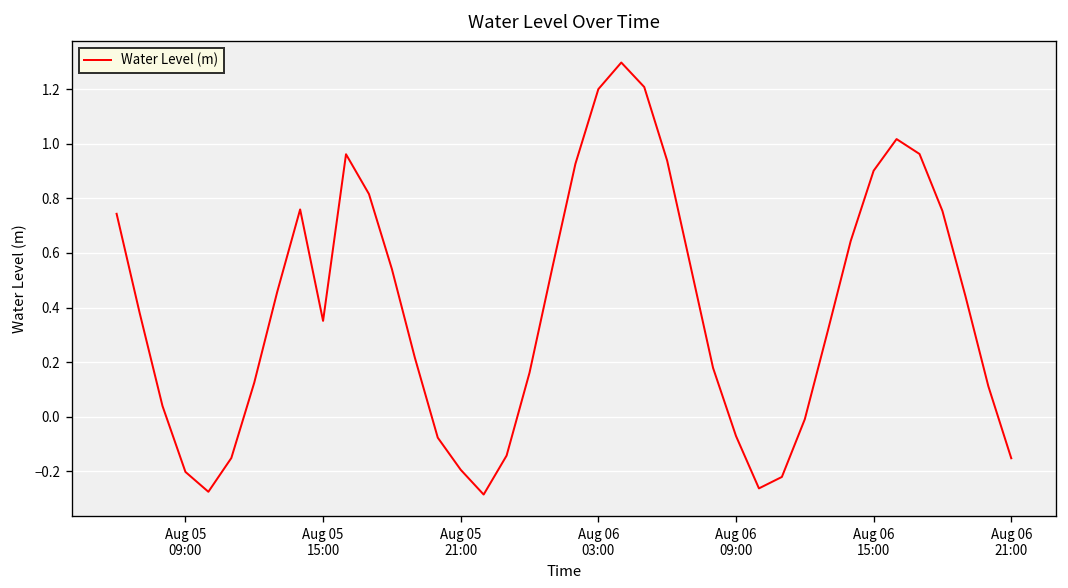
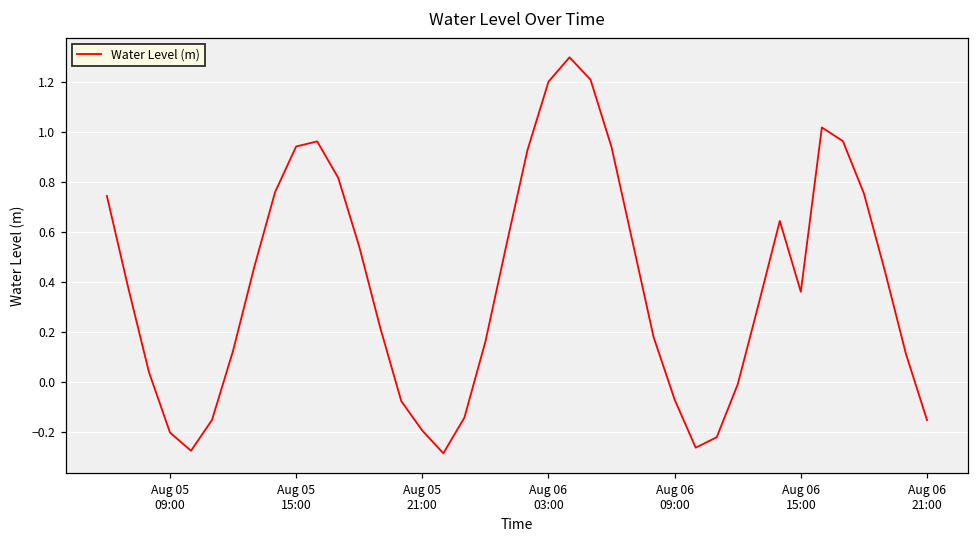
  {
    "Aug 05 09:00": -0.20,
-   "Aug 05 15:00": 0.35,
+   "Aug 05 15:00": 0.94,
    "Aug 05 21:00": -0.19,
    "Aug 06 03:00": 1.20,
    "Aug 06 09:00": -0.07,
-   "Aug 06 15:00": 0.90,
+   "Aug 06 15:00": 0.36,
    "Aug 06 21:00": -0.15
  }
